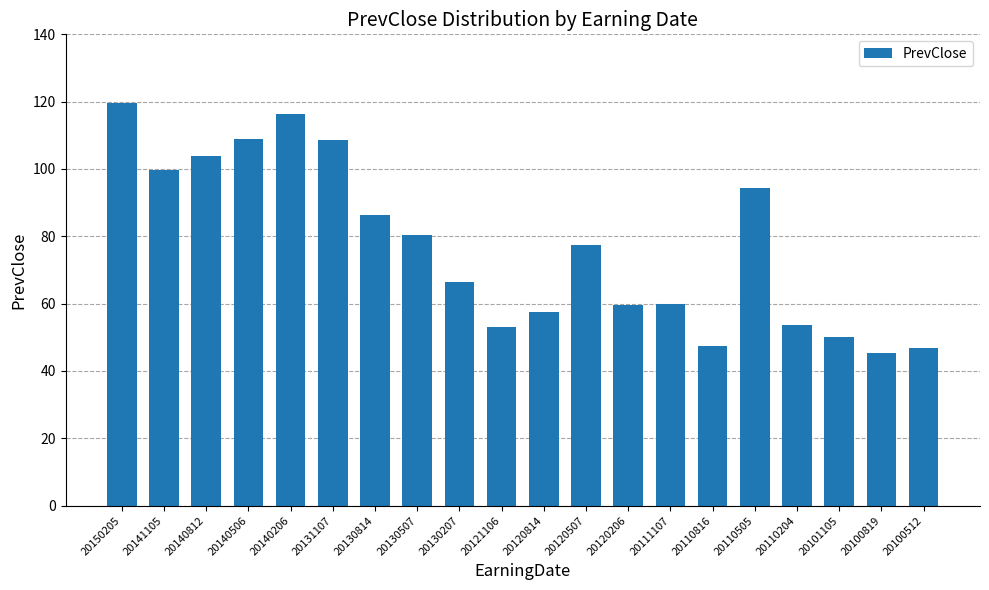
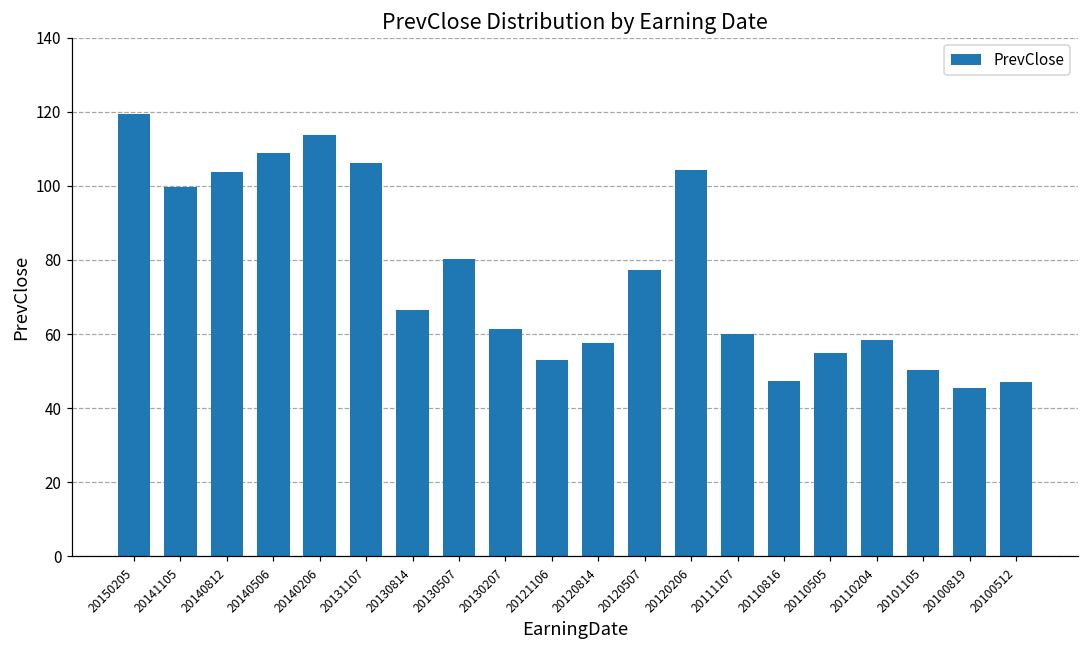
  {
    "20150205": 119,
    "20141105": 100,
    "20140812": 104,
    "20140506": 109,
-   "20140206": 116,
-   "20131107": 109,
-   "20130814": 86,
+   "20140206": 114,
+   "20131107": 106,
+   "20130814": 67,
    "20130507": 80,
-   "20130207": 66,
+   "20130207": 61,
    "20121106": 53,
    "20120814": 58,
    "20120507": 77,
-   "20120206": 59,
+   "20120206": 104,
    "20111107": 60,
    "20110816": 47,
-   "20110505": 94,
-   "20110204": 54,
+   "20110505": 55,
+   "20110204": 58,
    "20101105": 50,
    "20100819": 45,
    "20100512": 47
  }
